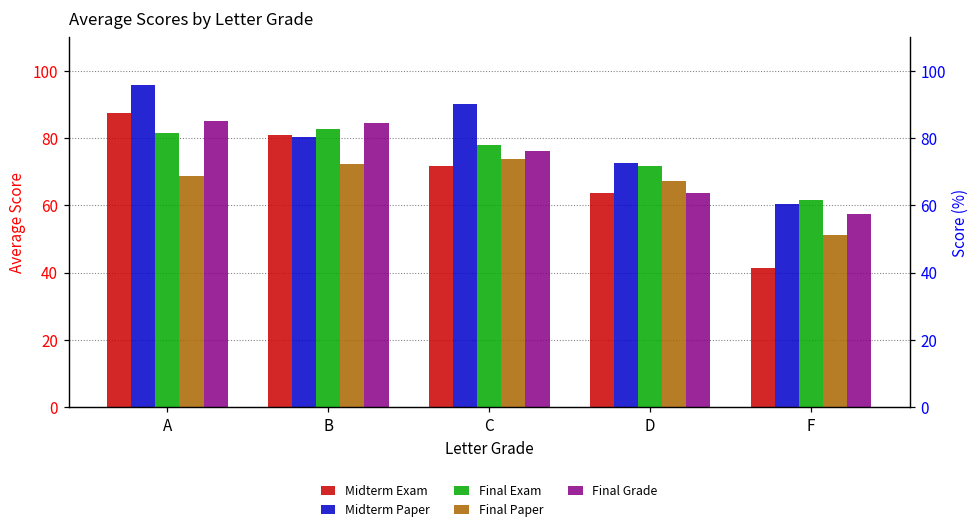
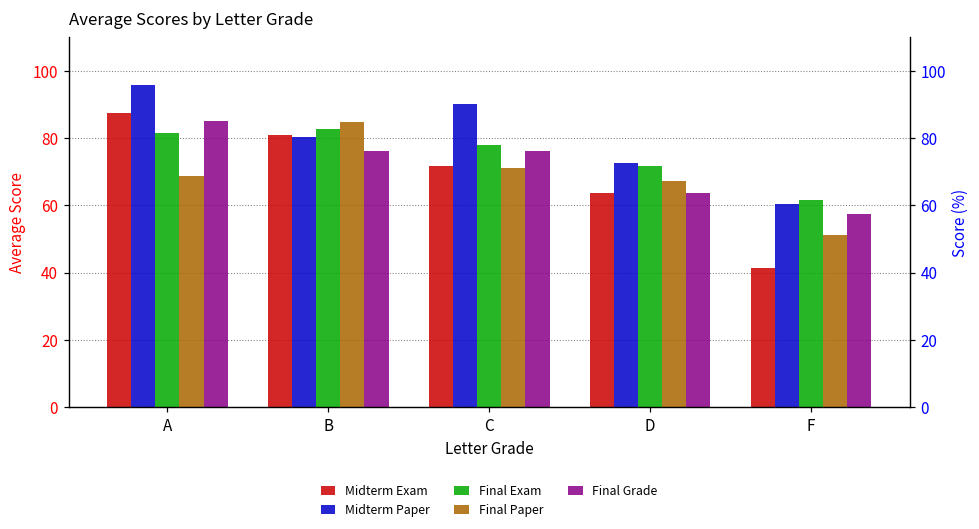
  {
    "Midterm Exam": {
      "A": 88,
      "B": 81,
      "C": 72,
      "D": 64,
      "F": 42
    },
    "Midterm Paper": {
      "A": 96,
      "B": 80,
      "C": 90,
      "D": 73,
      "F": 60
    },
    "Final Exam": {
      "A": 81,
      "B": 83,
      "C": 78,
      "D": 72,
      "F": 62
    },
    "Final Paper": {
      "A": 69,
-     "B": 72,
-     "C": 74,
+     "B": 85,
+     "C": 71,
      "D": 67,
      "F": 51
    },
    "Final Grade": {
      "A": 85,
-     "B": 85,
+     "B": 76,
      "C": 76,
      "D": 64,
      "F": 57
    }
  }
